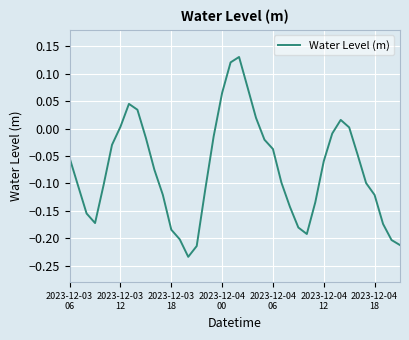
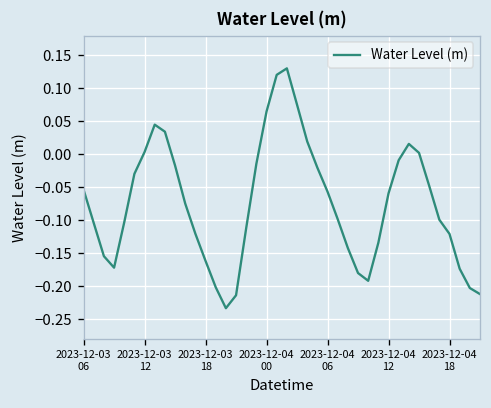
  {
    "2023-12-03 06": -0.05,
    "2023-12-03 12": 0.00,
-   "2023-12-03 18": -0.18,
+   "2023-12-03 18": -0.16,
    "2023-12-04 00": 0.06,
-   "2023-12-04 06": -0.04,
+   "2023-12-04 06": -0.06,
    "2023-12-04 12": -0.06,
    "2023-12-04 18": -0.12
  }
